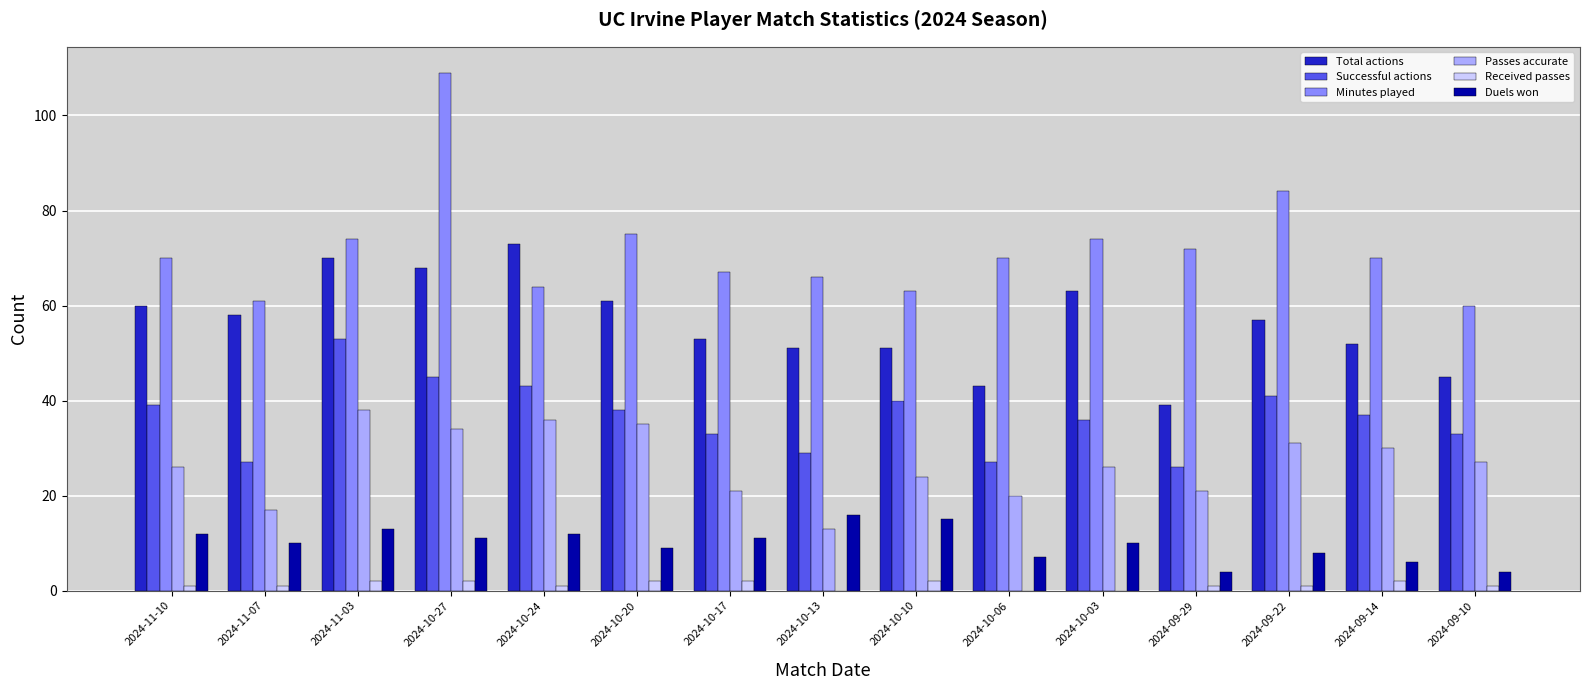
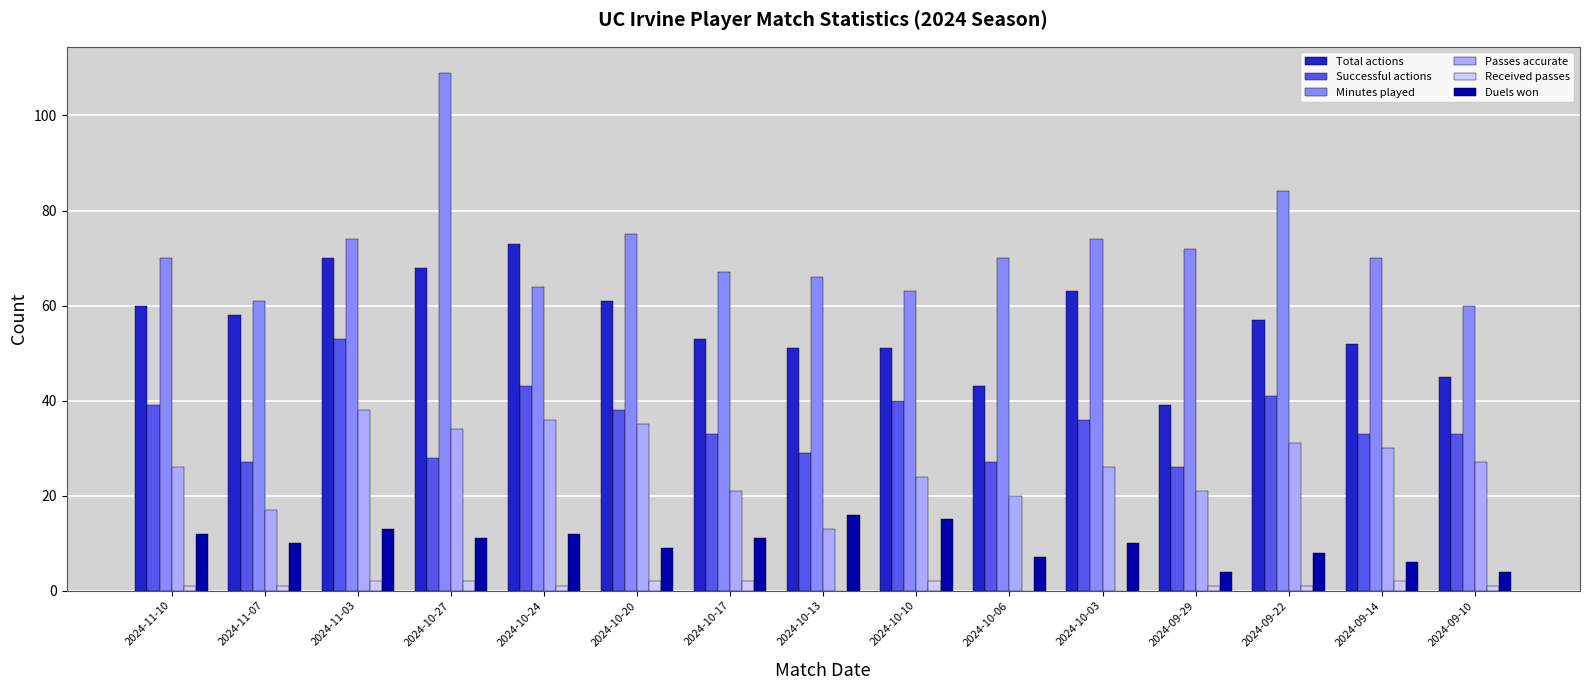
  {
    "Successful actions": {
      "2024-11-10": 39,
      "2024-11-07": 27,
      "2024-11-03": 53,
-     "2024-10-27": 45,
+     "2024-10-27": 28,
      "2024-10-24": 43,
      "2024-10-20": 38,
      "2024-10-17": 33,
      "2024-10-13": 29,
      "2024-10-10": 40,
      "2024-10-06": 27,
      "2024-10-03": 36,
      "2024-09-29": 26,
      "2024-09-22": 41,
-     "2024-09-14": 37,
+     "2024-09-14": 33,
      "2024-09-10": 33
    }
  }
